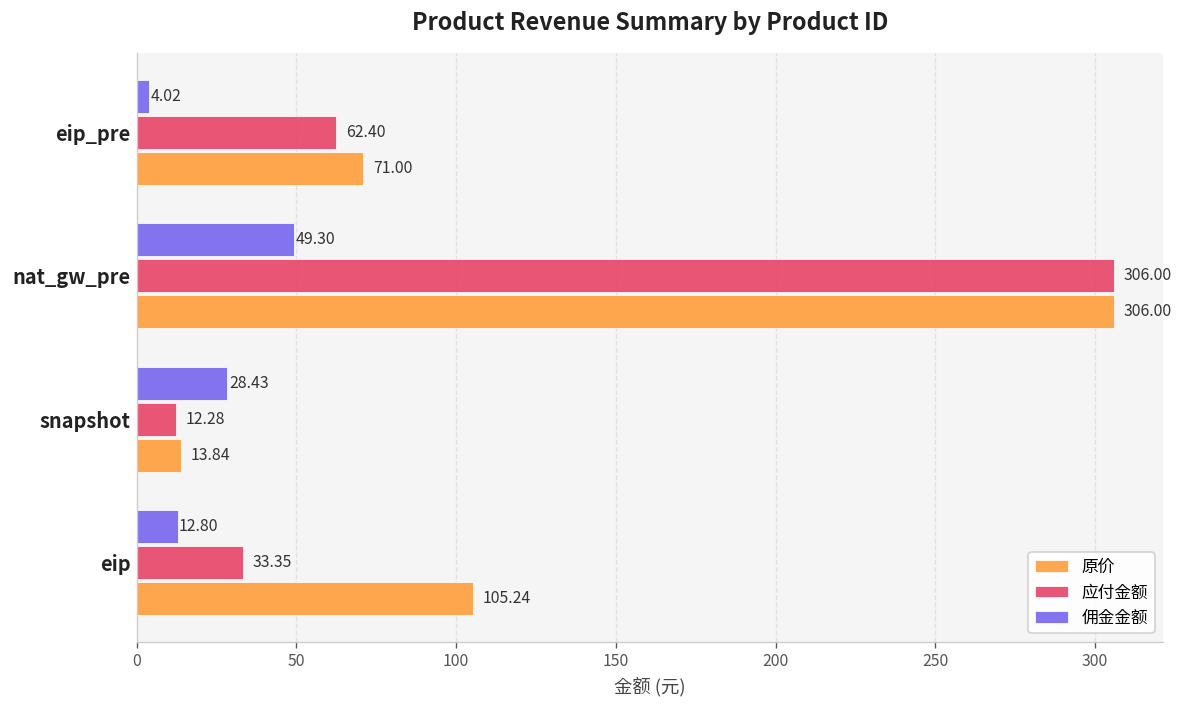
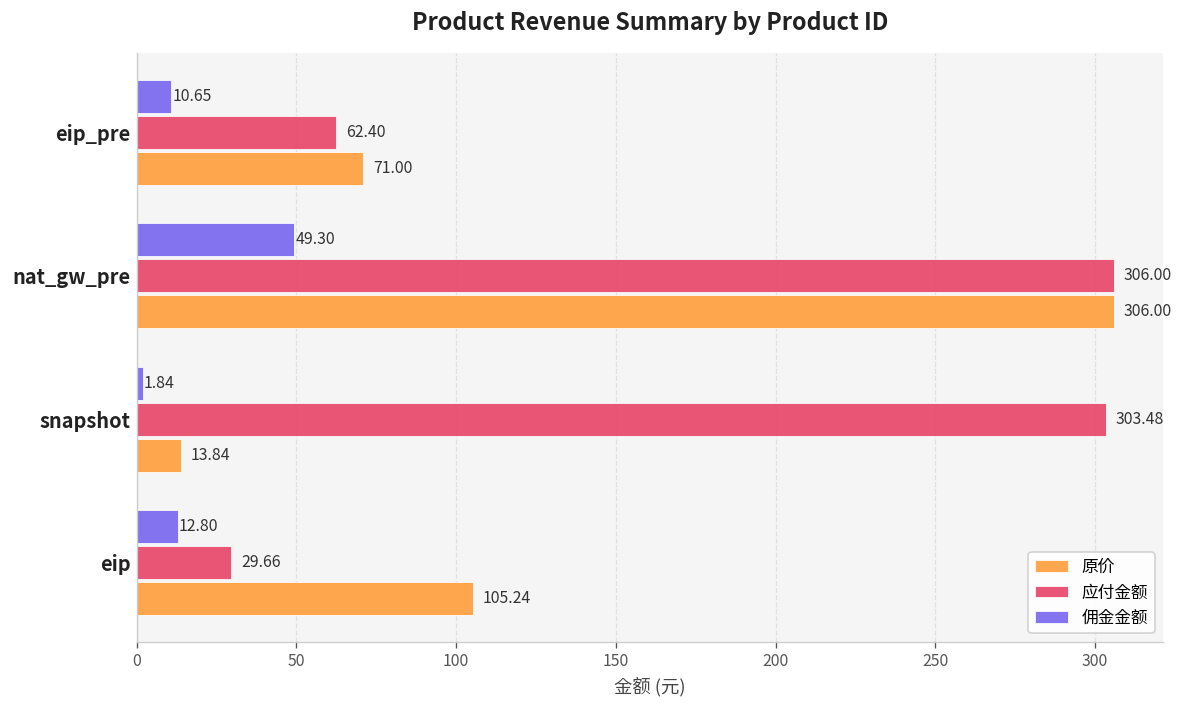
  {
    "原价": {
      "eip_pre": 71.00,
      "nat_gw_pre": 306.00,
      "snapshot": 13.84,
      "eip": 105.24
    },
    "应付金额": {
      "eip_pre": 62.40,
      "nat_gw_pre": 306.00,
-     "snapshot": 12.28,
-     "eip": 33.35
+     "snapshot": 303.48,
+     "eip": 29.66
    },
    "佣金金额": {
-     "eip_pre": 4.02,
+     "eip_pre": 10.65,
      "nat_gw_pre": 49.30,
-     "snapshot": 28.43,
+     "snapshot": 1.84,
      "eip": 12.80
    }
  }
